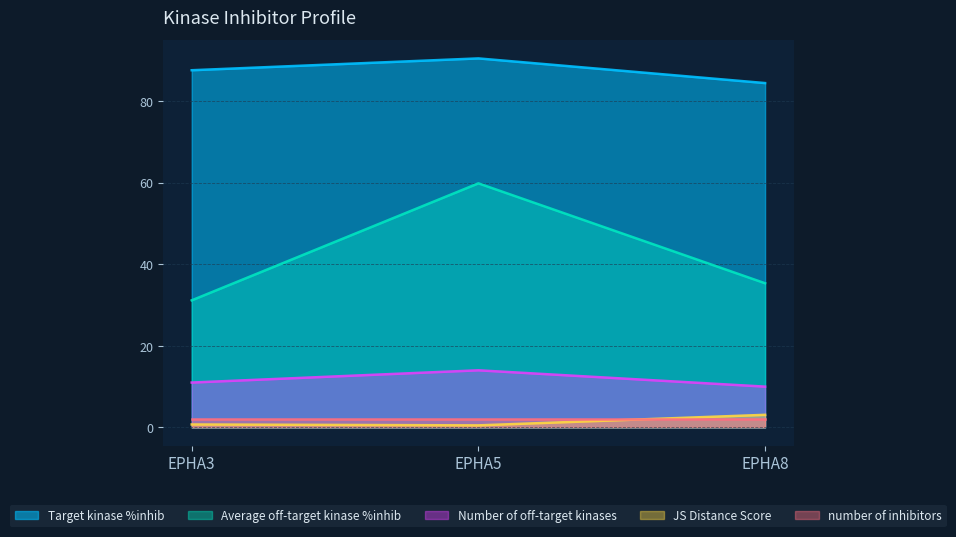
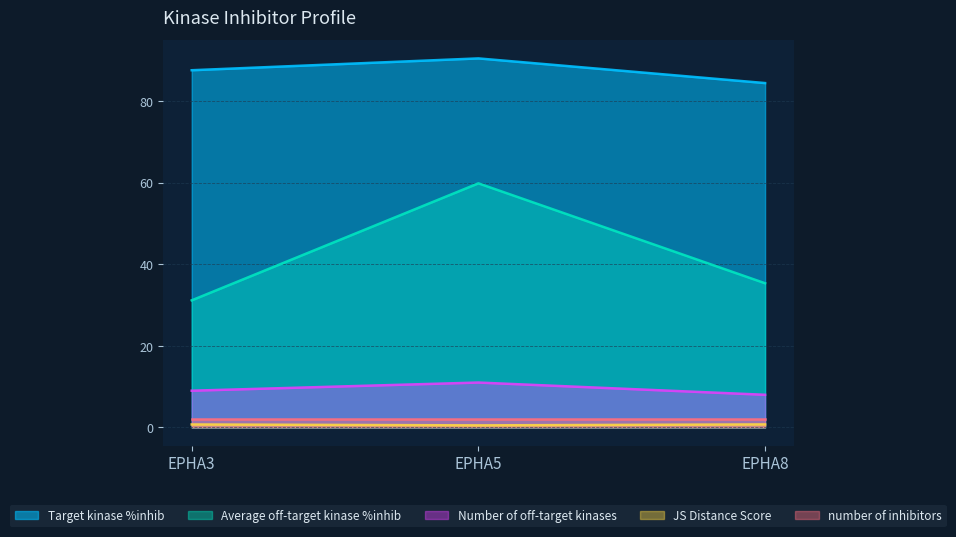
  {
    "Target kinase %inhib": {
      "EPHA3": 88,
      "EPHA5": 90,
      "EPHA8": 84
    },
    "Average off-target kinase %inhib": {
      "EPHA3": 31,
      "EPHA5": 60,
      "EPHA8": 35
    },
    "Number of off-target kinases": {
-     "EPHA3": 11,
-     "EPHA5": 14,
-     "EPHA8": 10
+     "EPHA3": 9,
+     "EPHA5": 11,
+     "EPHA8": 8
    },
    "JS Distance Score": {
      "EPHA3": 1,
      "EPHA5": 1,
-     "EPHA8": 3
+     "EPHA8": 1
    },
    "number of inhibitors": {
      "EPHA3": 2,
      "EPHA5": 2,
      "EPHA8": 2
    }
  }
